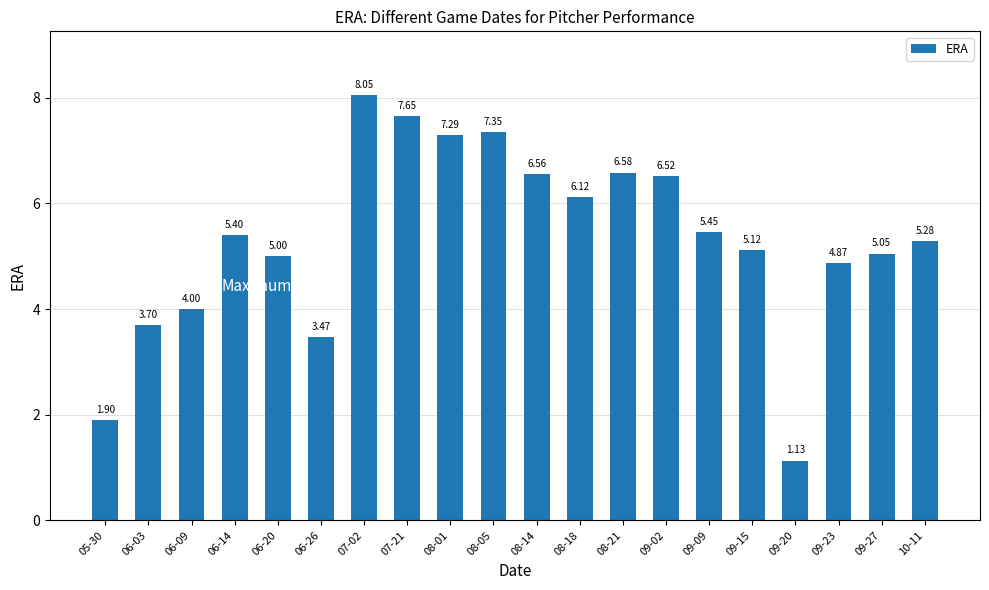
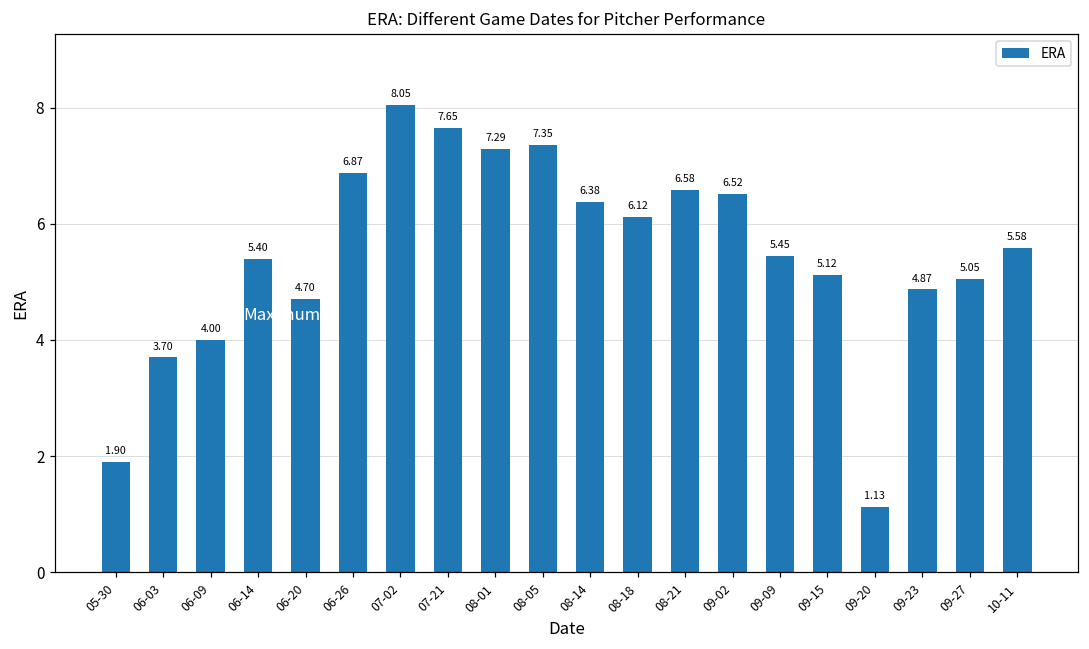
  {
    "05-30": 1.90,
    "06-03": 3.70,
    "06-09": 4.00,
    "06-14": 5.40,
-   "06-20": 5.00,
-   "06-26": 3.47,
+   "06-20": 4.70,
+   "06-26": 6.87,
    "07-02": 8.05,
    "07-21": 7.65,
    "08-01": 7.29,
    "08-05": 7.35,
-   "08-14": 6.56,
+   "08-14": 6.38,
    "08-18": 6.12,
    "08-21": 6.58,
    "09-02": 6.52,
    "09-09": 5.45,
    "09-15": 5.12,
    "09-20": 1.13,
    "09-23": 4.87,
    "09-27": 5.05,
-   "10-11": 5.28
+   "10-11": 5.58
  }
